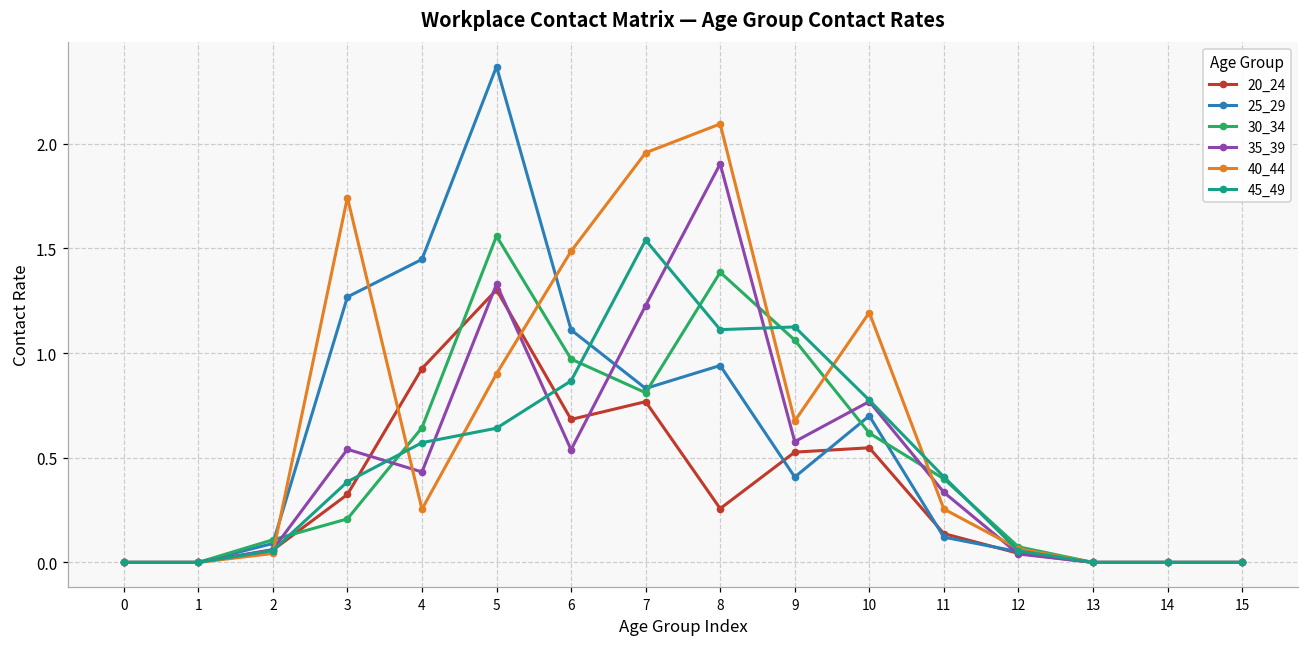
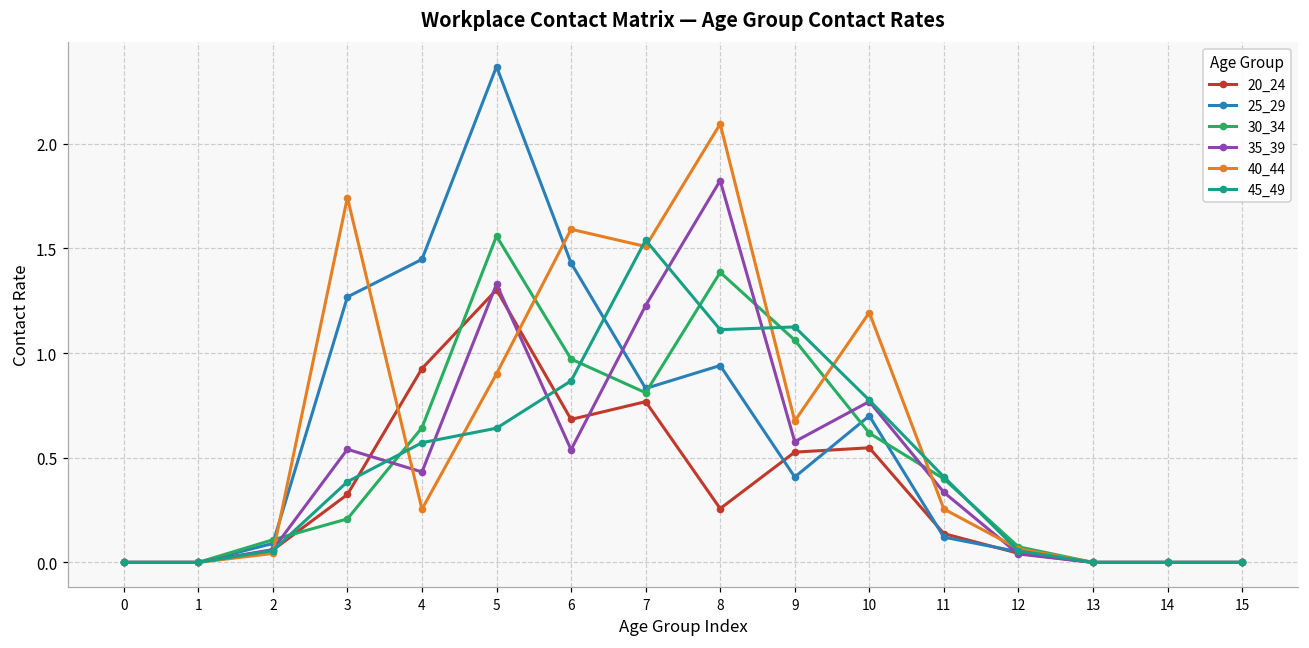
  {
    "20_24": {
      "3": 0.32,
      "4": 0.93,
      "5": 1.30,
      "6": 0.68,
      "7": 0.77,
      "8": 0.26,
      "9": 0.53,
      "10": 0.55,
      "11": 0.14
    },
    "25_29": {
      "2": 0.09,
      "3": 1.27,
      "4": 1.45,
      "5": 2.37,
-     "6": 1.11,
+     "6": 1.43,
      "7": 0.83,
      "8": 0.94,
      "9": 0.41,
      "10": 0.70,
      "11": 0.12
    },
    "35_39": {
      "3": 0.54,
      "4": 0.43,
      "5": 1.33,
      "6": 0.54,
      "7": 1.23,
-     "8": 1.90,
+     "8": 1.82,
      "9": 0.58,
      "11": 0.33
    },
    "40_44": {
      "2": 0.04,
      "3": 1.74,
      "4": 0.25,
      "5": 0.90,
-     "6": 1.49,
-     "7": 1.96,
+     "6": 1.59,
+     "7": 1.51,
      "8": 2.09,
      "9": 0.68,
      "10": 1.19,
      "11": 0.25
    }
  }
